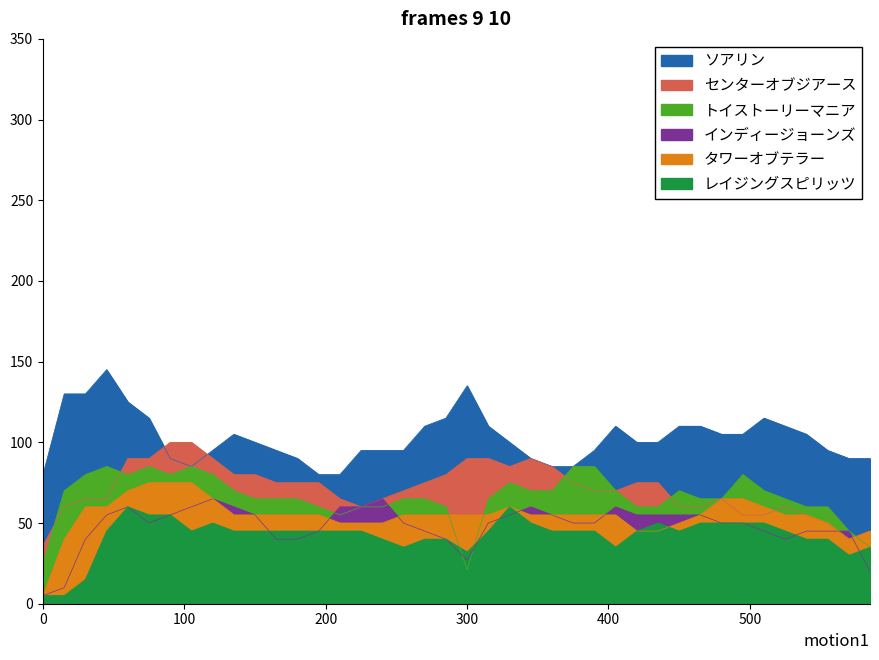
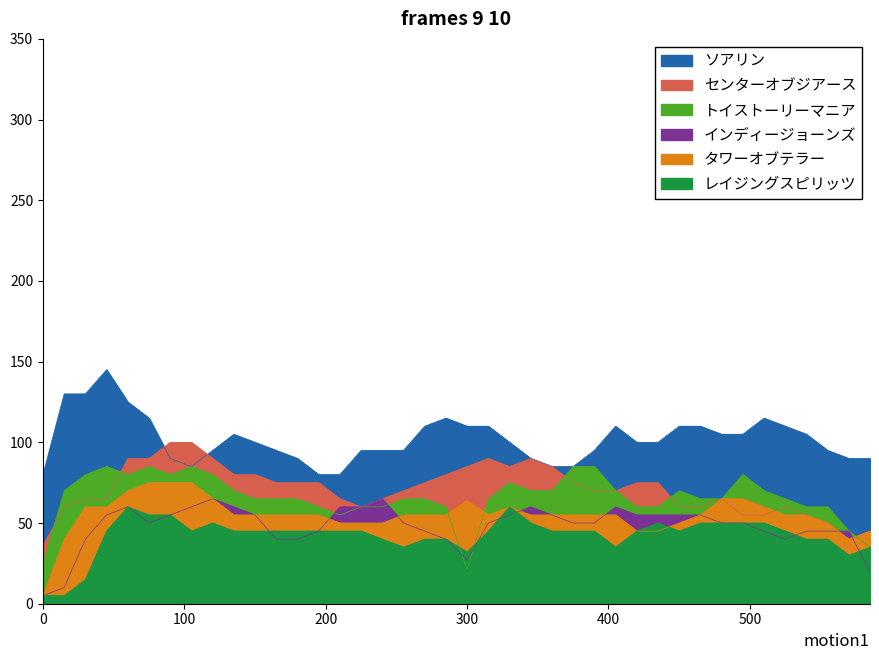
  {
    "ソアリン": {
      "0": 80,
-     "300": 135
+     "300": 110
    },
    "センターオブジアース": {
      "0": 36,
-     "300": 90
+     "300": 85
    },
    "トイストーリーマニア": {
      "0": 25,
      "300": 21
    },
    "インディージョーンズ": {
      "300": 27
    },
    "タワーオブテラー": {
-     "300": 55
+     "300": 64
    },
    "レイジングスピリッツ": {
      "300": 32
    }
  }
